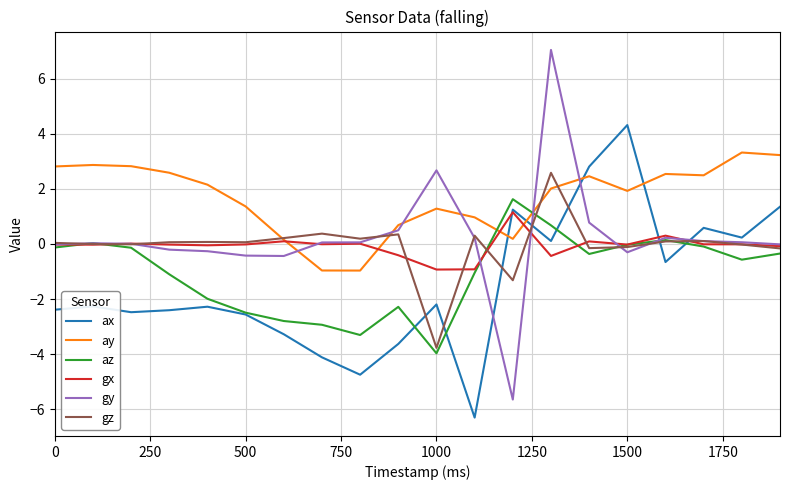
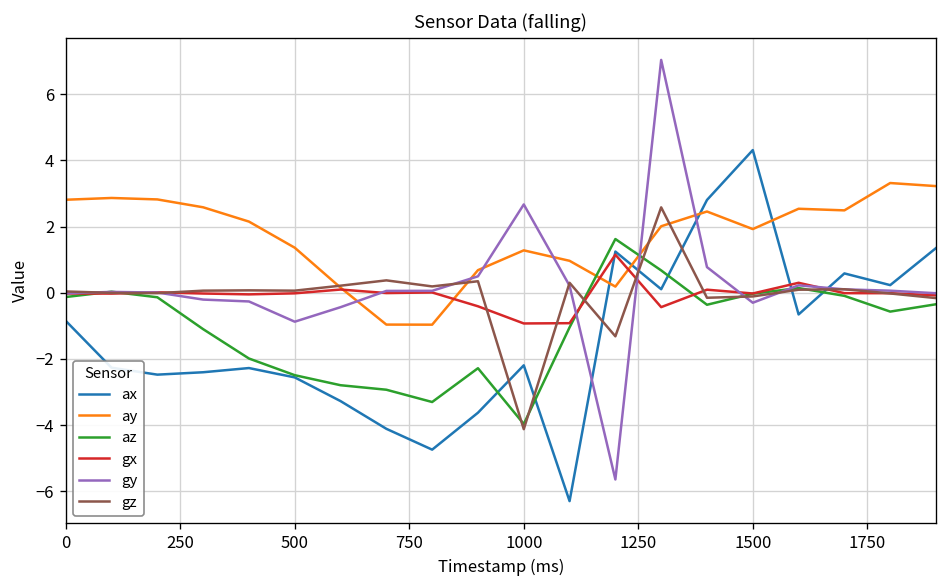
  {
    "ax": {
-     "0": -2.4,
+     "0": -0.8,
      "1000": -2.2,
      "1500": 4.3
    },
    "ay": {
      "0": 2.8,
      "500": 1.4,
      "1000": 1.3,
      "1500": 1.9
    },
    "az": {
      "0": -0.1,
      "1000": -4.0
    },
    "gx": {
      "1000": -0.9
    },
    "gy": {
-     "500": -0.4,
+     "500": -0.9,
      "1000": 2.7,
      "1500": -0.3
    },
    "gz": {
-     "1000": -3.8
+     "1000": -4.1
    }
  }
